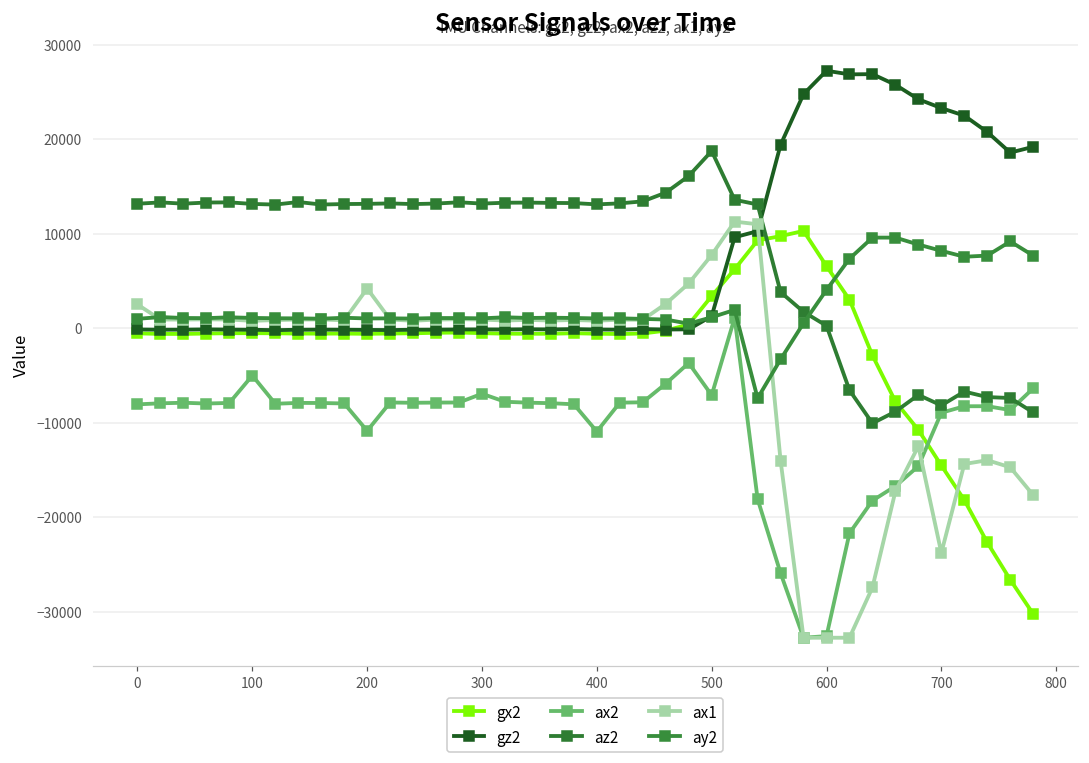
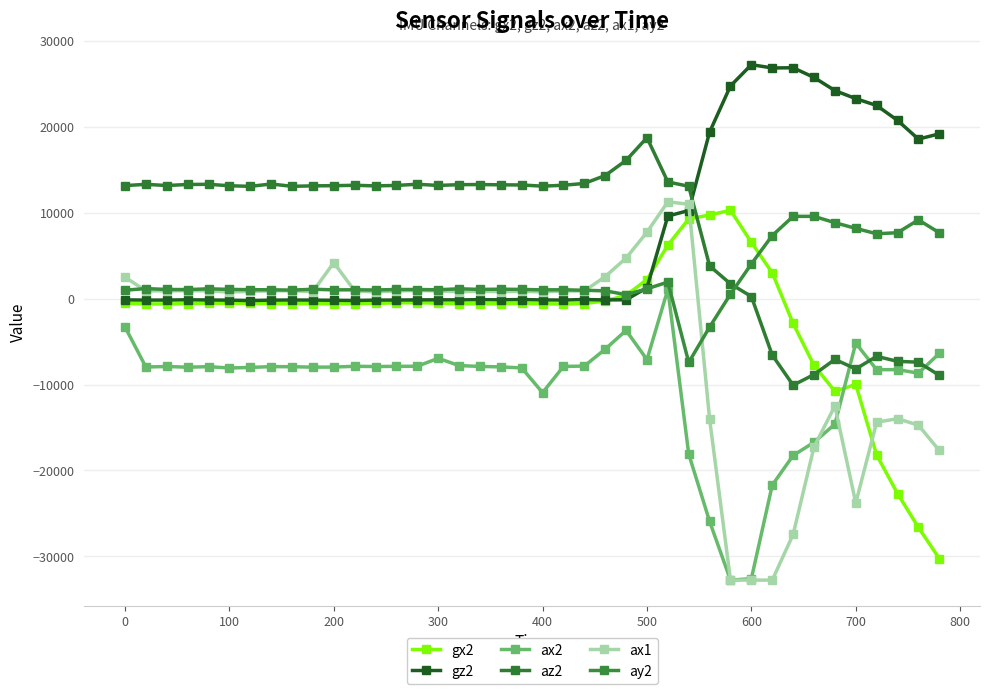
  {
    "gx2": {
      "0": -1000,
      "100": -1000,
      "200": -1000,
      "300": -1000,
      "400": -1000,
-     "500": 3000,
+     "500": 2000,
      "600": 7000,
-     "700": -15000
+     "700": -10000
    },
    "ax2": {
-     "0": -8000,
-     "100": -5000,
-     "200": -11000,
+     "0": -3000,
+     "100": -8000,
+     "200": -8000,
      "300": -7000,
      "400": -11000,
      "500": -7000,
-     "700": -9000
+     "700": -5000
    },
    "ax1": {
      "0": 3000,
      "100": 1000,
      "200": 4000,
      "500": 8000,
      "700": -24000
    }
  }
